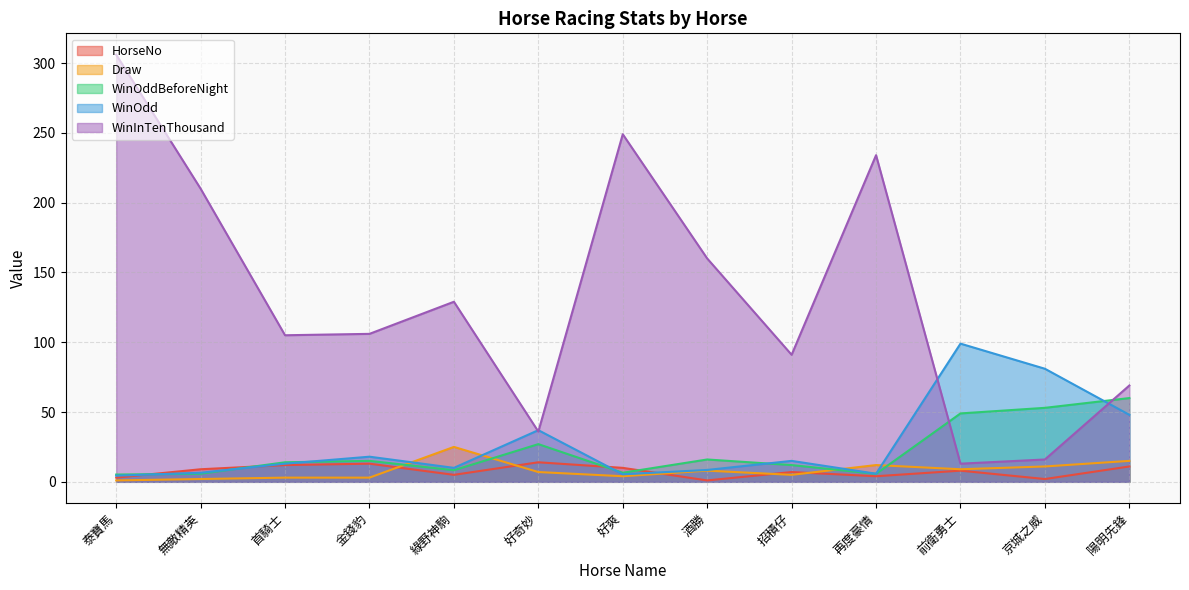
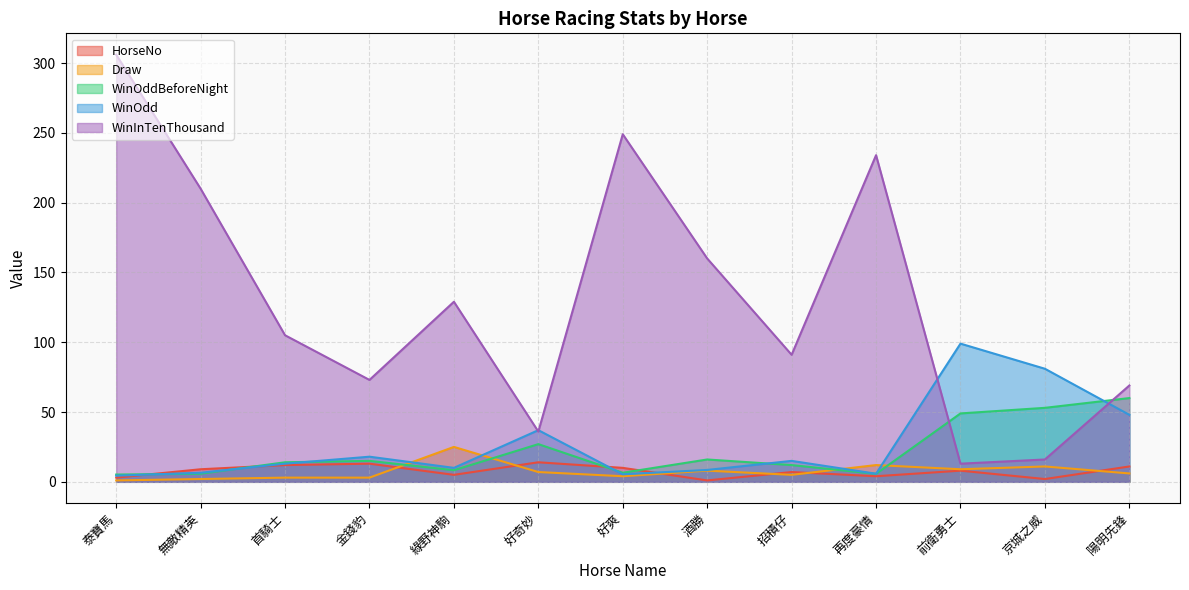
  {
    "HorseNo": {
      "無敵精英": 9,
      "金錢豹": 13,
      "綠野神駒": 5,
      "好奇妙": 14,
      "好爽": 10,
      "酒勝": 1,
      "招積仔": 7,
      "京城之威": 2,
      "陽明先鋒": 11
    },
    "Draw": {
      "泰寶馬": 1,
      "無敵精英": 2,
      "首騎士": 3,
      "金錢豹": 3,
      "綠野神駒": 25,
      "好奇妙": 7,
      "招積仔": 5,
      "再度豪情": 12,
      "京城之威": 11,
-     "陽明先鋒": 15
+     "陽明先鋒": 6
    },
    "WinOddBeforeNight": {
      "金錢豹": 15,
      "好奇妙": 27,
      "酒勝": 16,
      "招積仔": 12,
      "前衛勇士": 49,
      "京城之威": 53,
      "陽明先鋒": 60
    },
    "WinOdd": {
      "金錢豹": 18,
      "招積仔": 15,
      "前衛勇士": 99,
      "京城之威": 81,
      "陽明先鋒": 48
    },
    "WinInTenThousand": {
      "無敵精英": 210,
      "首騎士": 105,
-     "金錢豹": 106,
+     "金錢豹": 73,
      "綠野神駒": 129,
      "好爽": 249,
      "酒勝": 160,
      "招積仔": 91,
      "再度豪情": 234,
      "前衛勇士": 13,
      "京城之威": 16,
      "陽明先鋒": 69
    }
  }
